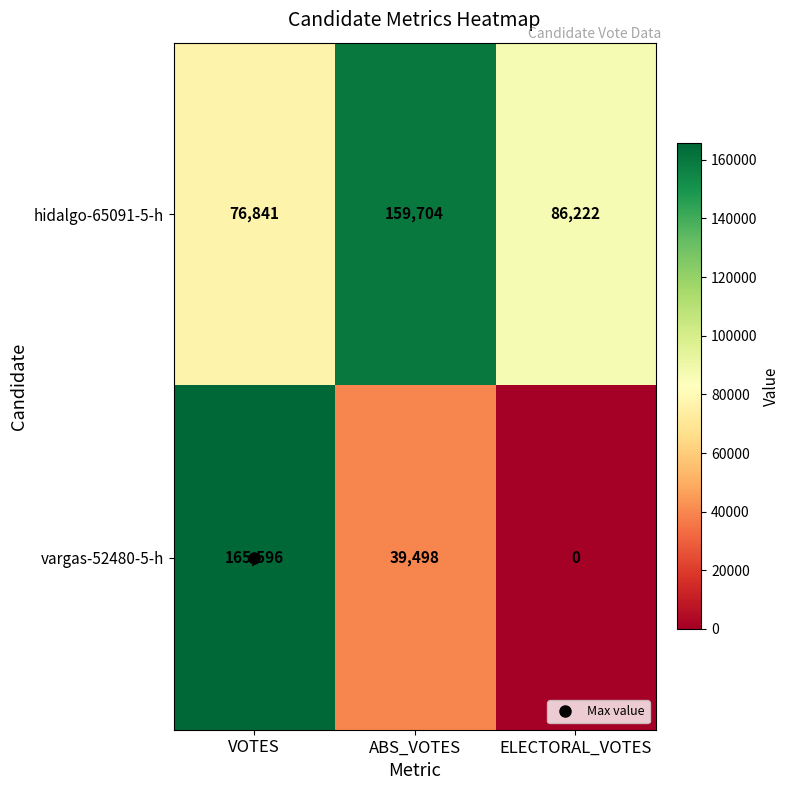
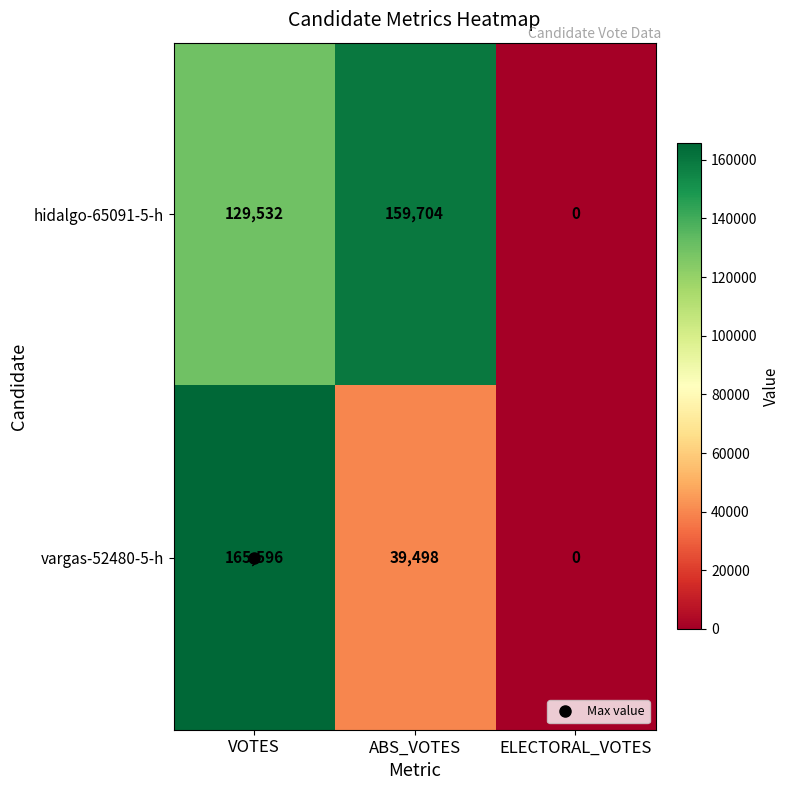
  {
    "hidalgo-65091-5-h": {
-     "VOTES": "76,841",
+     "VOTES": "129,532",
      "ABS_VOTES": "159,704",
-     "ELECTORAL_VOTES": "86,222"
+     "ELECTORAL_VOTES": "0"
    },
    "vargas-52480-5-h": {
      "ABS_VOTES": "39,498",
      "ELECTORAL_VOTES": "0"
    }
  }
